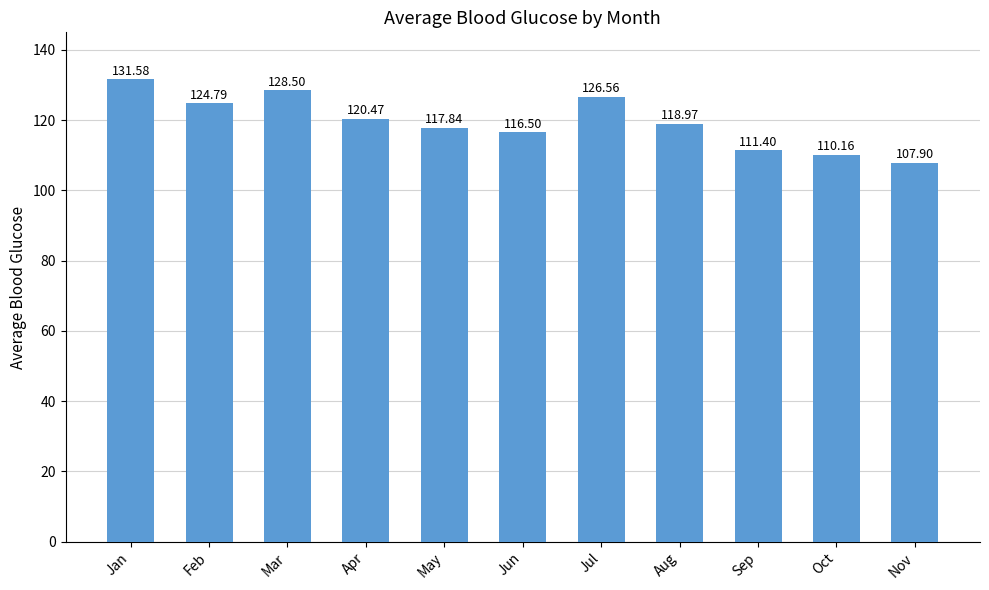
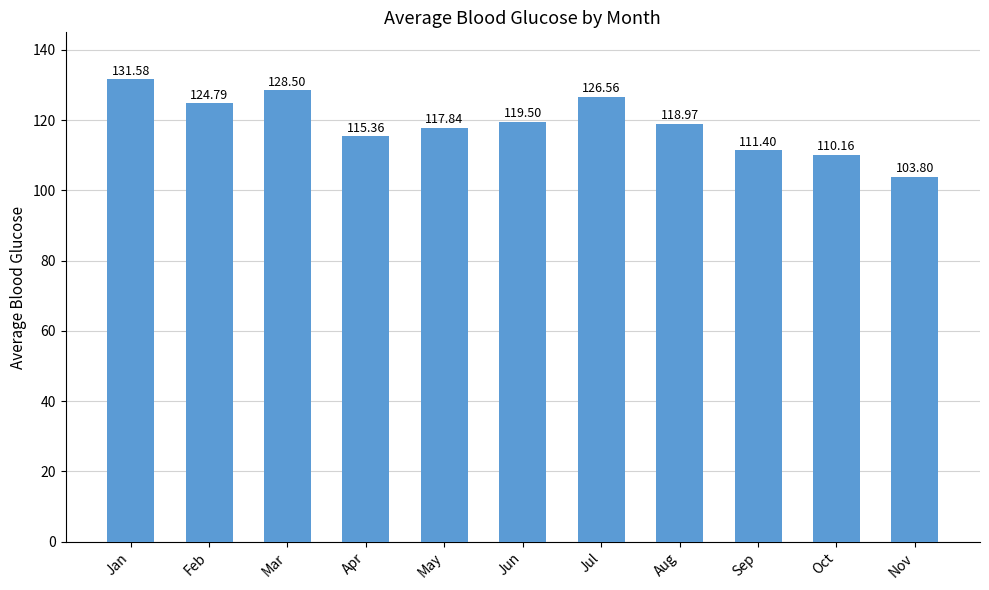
  {
    "Jan": 131.58,
    "Feb": 124.79,
    "Mar": 128.50,
-   "Apr": 120.47,
+   "Apr": 115.36,
    "May": 117.84,
-   "Jun": 116.50,
+   "Jun": 119.50,
    "Jul": 126.56,
    "Aug": 118.97,
    "Sep": 111.40,
    "Oct": 110.16,
-   "Nov": 107.90
+   "Nov": 103.80
  }
